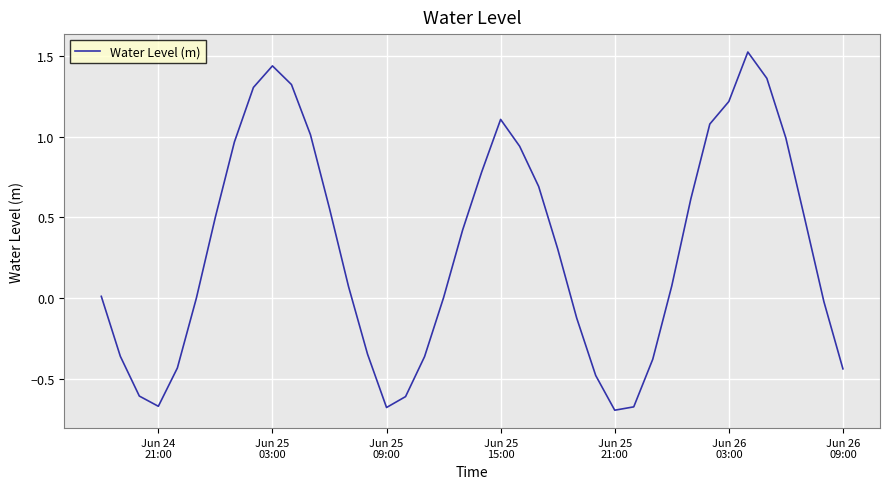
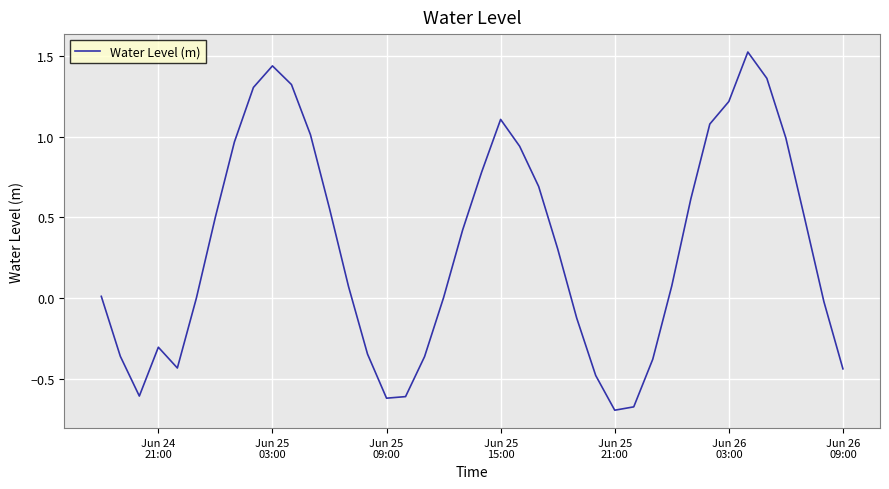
  {
-   "Jun 24 21:00": -0.67,
+   "Jun 24 21:00": -0.30,
    "Jun 25 03:00": 1.44,
-   "Jun 25 09:00": -0.68,
+   "Jun 25 09:00": -0.62,
    "Jun 25 15:00": 1.11,
    "Jun 25 21:00": -0.69,
    "Jun 26 03:00": 1.22,
    "Jun 26 09:00": -0.44
  }
